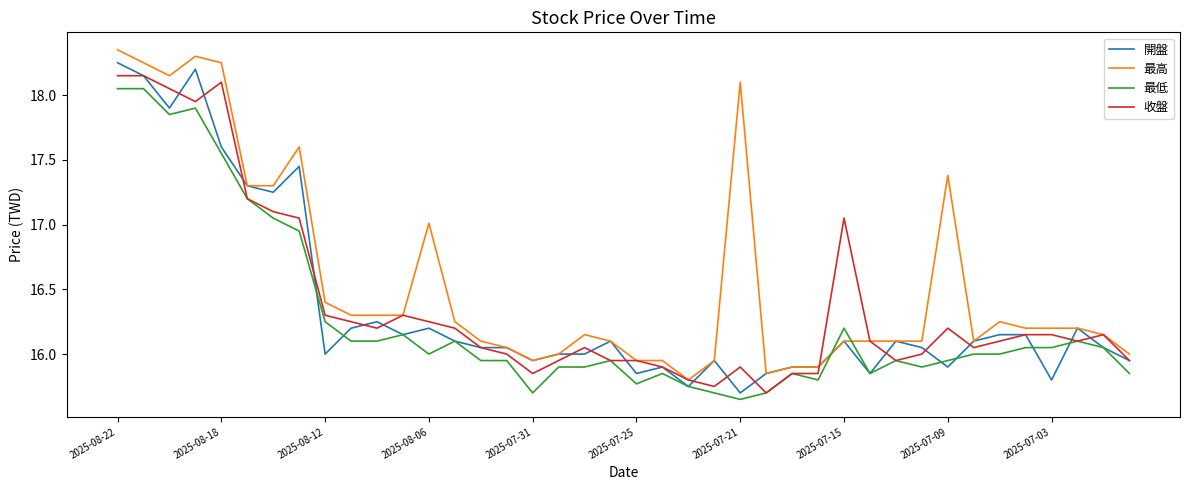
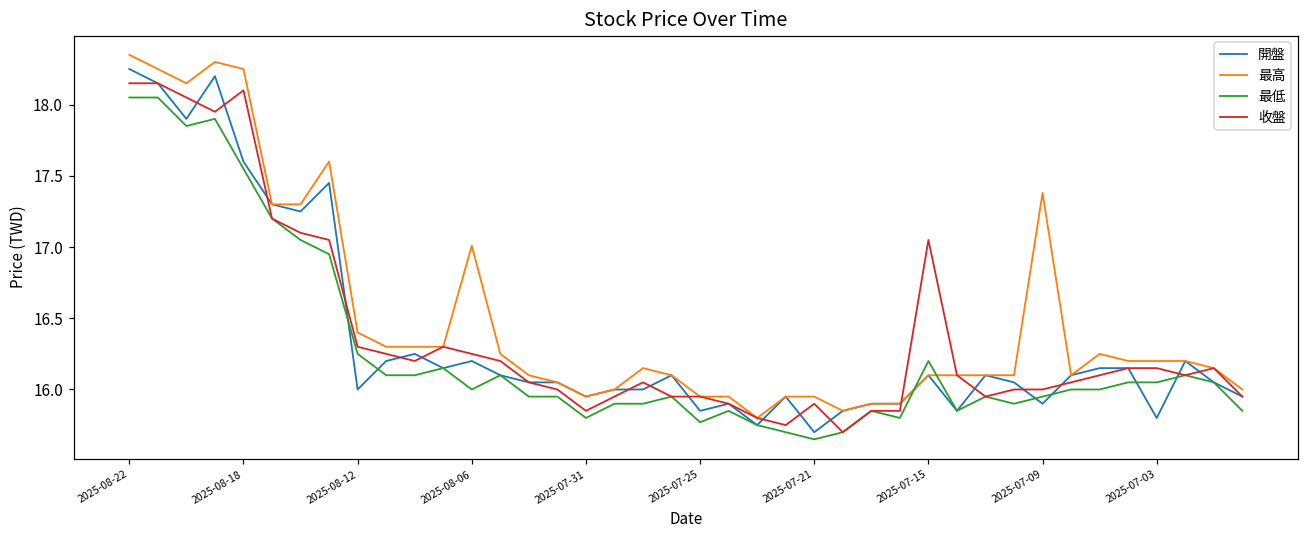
  {
    "開盤": {
      "2025-08-22": 18.25,
      "2025-08-18": 17.60,
      "2025-08-12": 16.00,
      "2025-08-06": 16.20,
      "2025-07-25": 15.85,
      "2025-07-21": 15.70,
      "2025-07-09": 15.90,
      "2025-07-03": 15.80
    },
    "最高": {
      "2025-08-22": 18.35,
      "2025-08-18": 18.25,
      "2025-08-12": 16.40,
      "2025-08-06": 17.01,
-     "2025-07-21": 18.10,
+     "2025-07-21": 15.95,
      "2025-07-09": 17.38,
      "2025-07-03": 16.20
    },
    "最低": {
      "2025-08-22": 18.05,
      "2025-08-18": 17.55,
      "2025-08-12": 16.25,
      "2025-08-06": 16.0,
-     "2025-07-31": 15.7,
+     "2025-07-31": 15.8,
      "2025-07-25": 15.77,
      "2025-07-21": 15.65,
      "2025-07-15": 16.2,
      "2025-07-09": 15.95,
      "2025-07-03": 16.05
    },
    "收盤": {
      "2025-08-22": 18.15,
      "2025-08-18": 18.1,
      "2025-08-12": 16.3,
      "2025-08-06": 16.25,
      "2025-07-31": 15.85,
      "2025-07-21": 15.9,
      "2025-07-15": 17.05,
-     "2025-07-09": 16.2,
+     "2025-07-09": 16.0,
      "2025-07-03": 16.15
    }
  }
